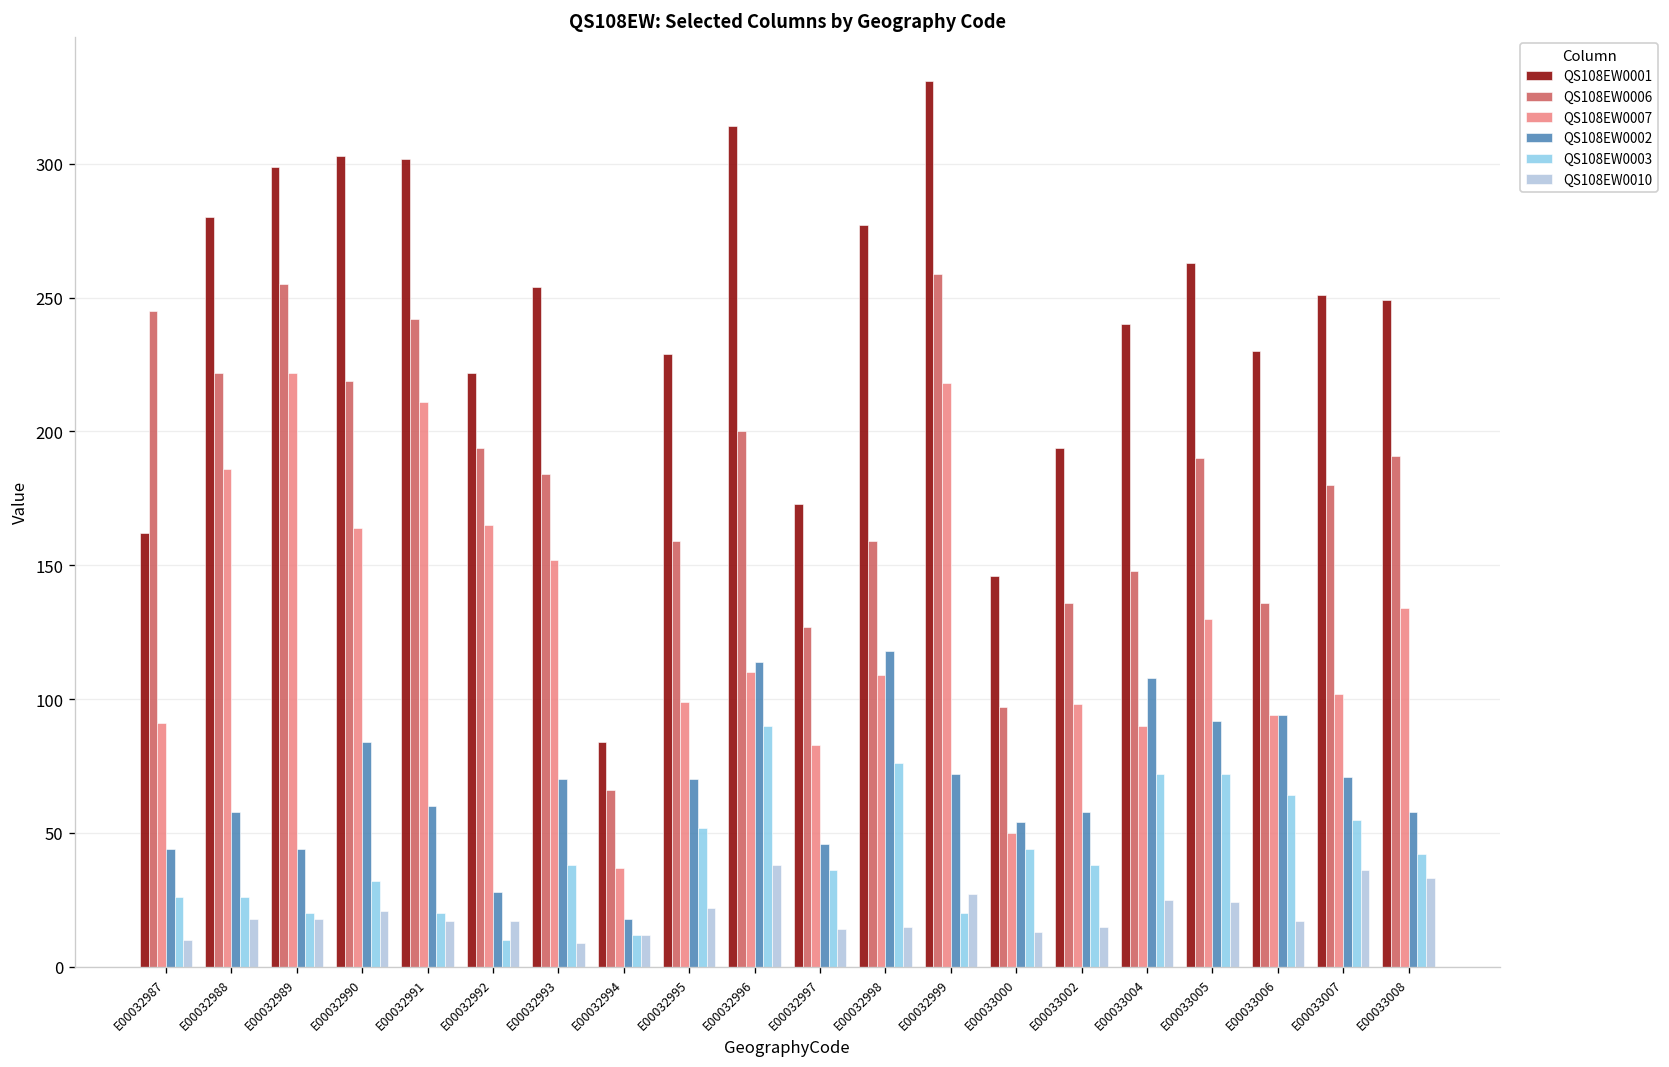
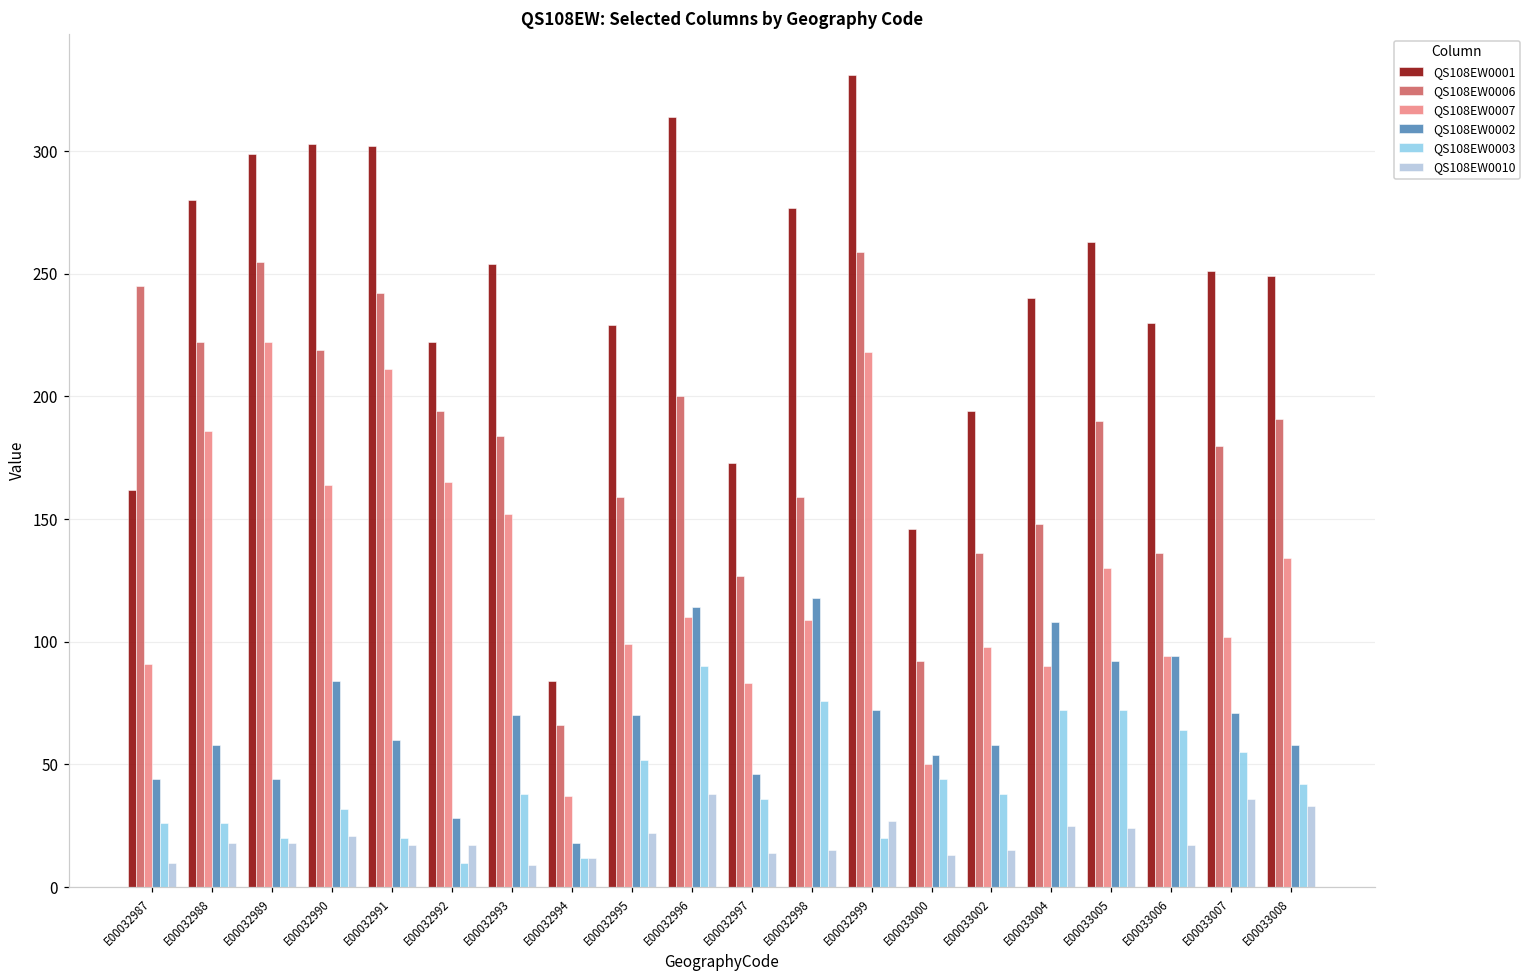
  {
    "QS108EW0001": {
      "E00032987": 162,
      "E00032988": 280,
      "E00032989": 299,
      "E00032990": 303,
      "E00032991": 302,
      "E00032992": 222,
      "E00032993": 254,
      "E00032994": 84,
      "E00032995": 229,
      "E00032996": 314,
      "E00032997": 173,
      "E00032998": 277,
      "E00032999": 331,
      "E00033000": 146,
      "E00033002": 194,
      "E00033004": 240,
      "E00033005": 263,
      "E00033006": 230,
      "E00033007": 251,
      "E00033008": 249
    },
    "QS108EW0006": {
      "E00032987": 245,
      "E00032988": 222,
      "E00032989": 255,
      "E00032990": 219,
      "E00032991": 242,
      "E00032992": 194,
      "E00032993": 184,
      "E00032994": 66,
      "E00032995": 159,
      "E00032996": 200,
      "E00032997": 127,
      "E00032998": 159,
      "E00032999": 259,
-     "E00033000": 97,
+     "E00033000": 92,
      "E00033002": 136,
      "E00033004": 148,
      "E00033005": 190,
      "E00033006": 136,
      "E00033007": 180,
      "E00033008": 191
    },
    "QS108EW0007": {
      "E00032987": 91,
      "E00032988": 186,
      "E00032989": 222,
      "E00032990": 164,
      "E00032991": 211,
      "E00032992": 165,
      "E00032993": 152,
      "E00032994": 37,
      "E00032995": 99,
      "E00032996": 110,
      "E00032997": 83,
      "E00032998": 109,
      "E00032999": 218,
      "E00033000": 50,
      "E00033002": 98,
      "E00033004": 90,
      "E00033005": 130,
      "E00033006": 94,
      "E00033007": 102,
      "E00033008": 134
    },
    "QS108EW0002": {
      "E00032987": 44,
      "E00032988": 58,
      "E00032989": 44,
      "E00032990": 84,
      "E00032991": 60,
      "E00032992": 28,
      "E00032993": 70,
      "E00032994": 18,
      "E00032995": 70,
      "E00032996": 114,
      "E00032997": 46,
      "E00032998": 118,
      "E00032999": 72,
      "E00033000": 54,
      "E00033002": 58,
      "E00033004": 108,
      "E00033005": 92,
      "E00033006": 94,
      "E00033007": 71,
      "E00033008": 58
    }
  }
